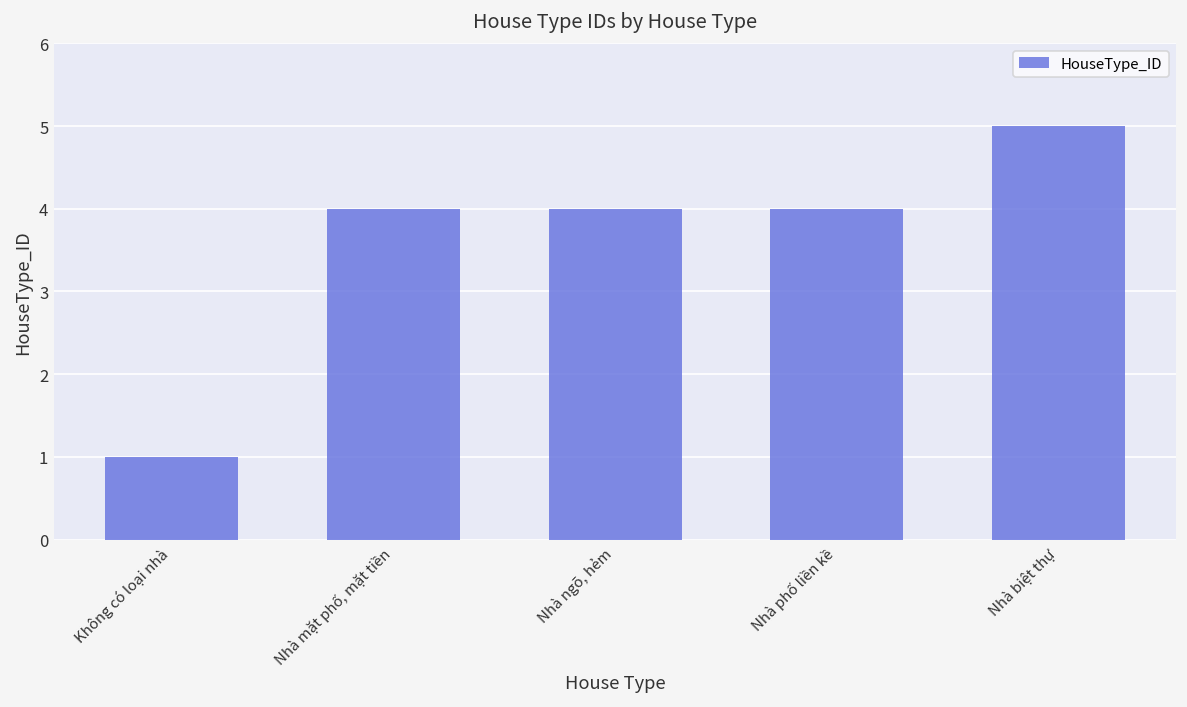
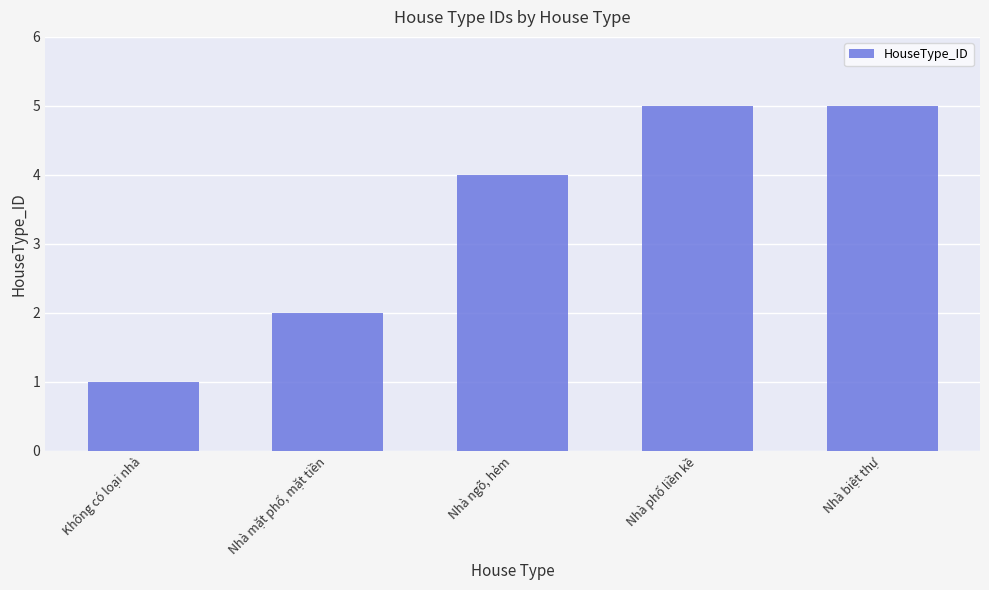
  {
    "Không có loại nhà": 1,
-   "Nhà mặt phố, mặt tiền": 4,
+   "Nhà mặt phố, mặt tiền": 2,
    "Nhà ngõ, hẻm": 4,
-   "Nhà phố liền kề": 4,
+   "Nhà phố liền kề": 5,
    "Nhà biệt thự": 5
  }
